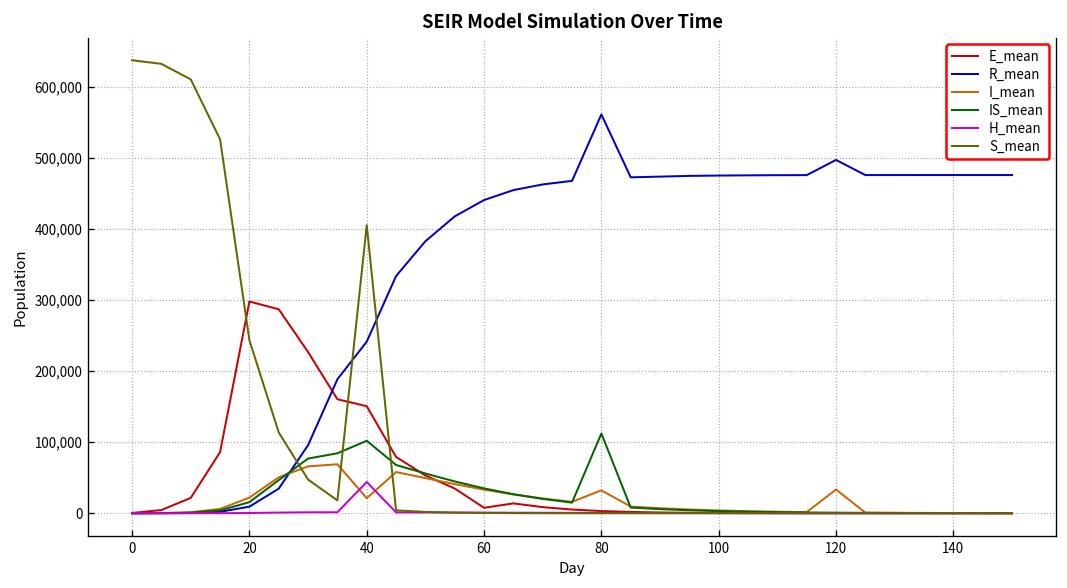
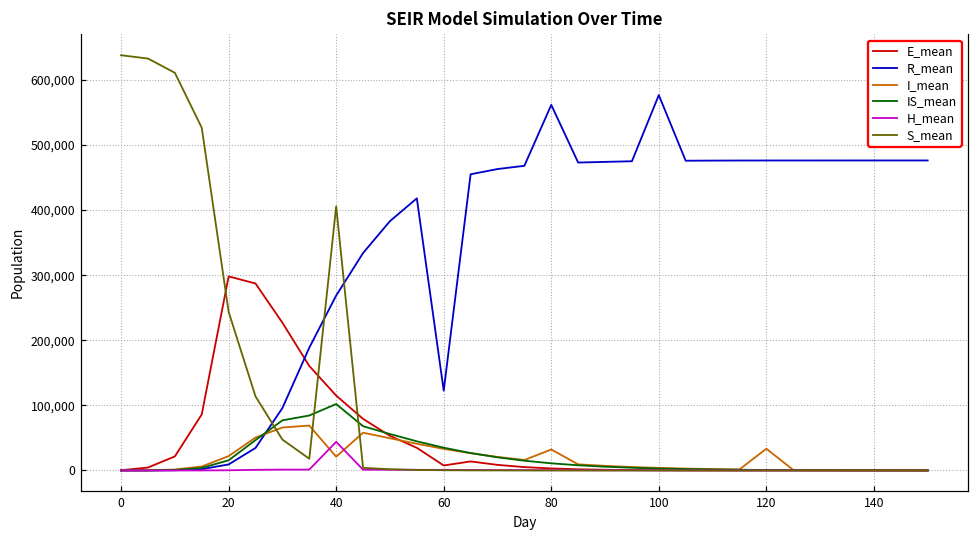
  {
    "E_mean": {
      "20": "300,000",
-     "40": "150,000",
+     "40": "120,000",
      "60": "10,000"
    },
    "R_mean": {
      "20": "10,000",
-     "40": "240,000",
-     "60": "440,000",
+     "40": "270,000",
+     "60": "120,000",
      "80": "560,000",
-     "100": "480,000",
-     "120": "500,000",
+     "100": "580,000",
+     "120": "480,000",
      "140": "480,000"
    },
    "I_mean": {
      "20": "20,000",
      "40": "20,000",
      "80": "30,000",
      "120": "30,000"
    },
    "IS_mean": {
      "20": "20,000",
      "40": "100,000",
-     "80": "110,000"
+     "80": "10,000"
    },
    "H_mean": {
      "20": "0",
      "40": "40,000"
    },
    "S_mean": {
      "0": "640,000",
      "20": "240,000",
      "40": "410,000"
    }
  }
